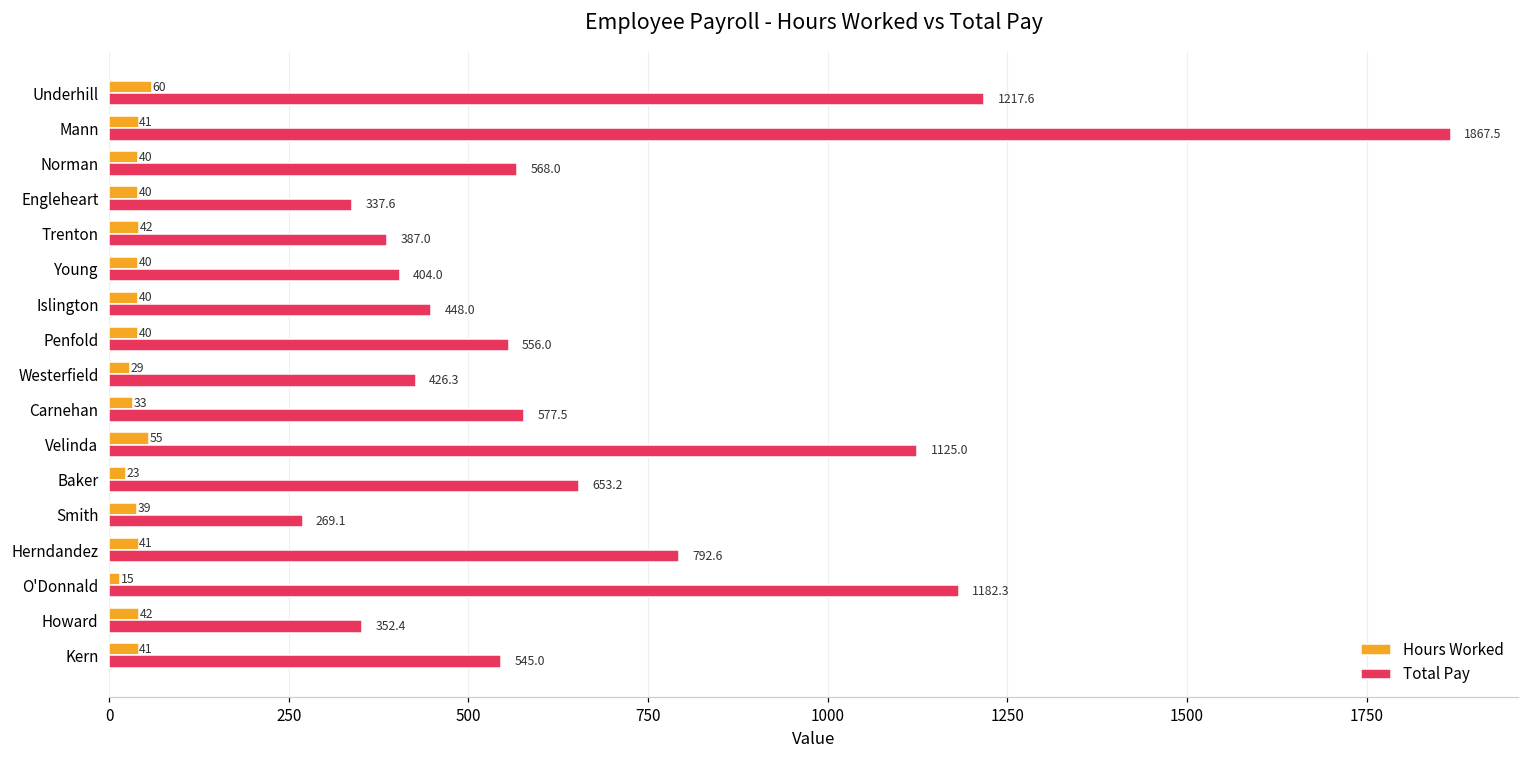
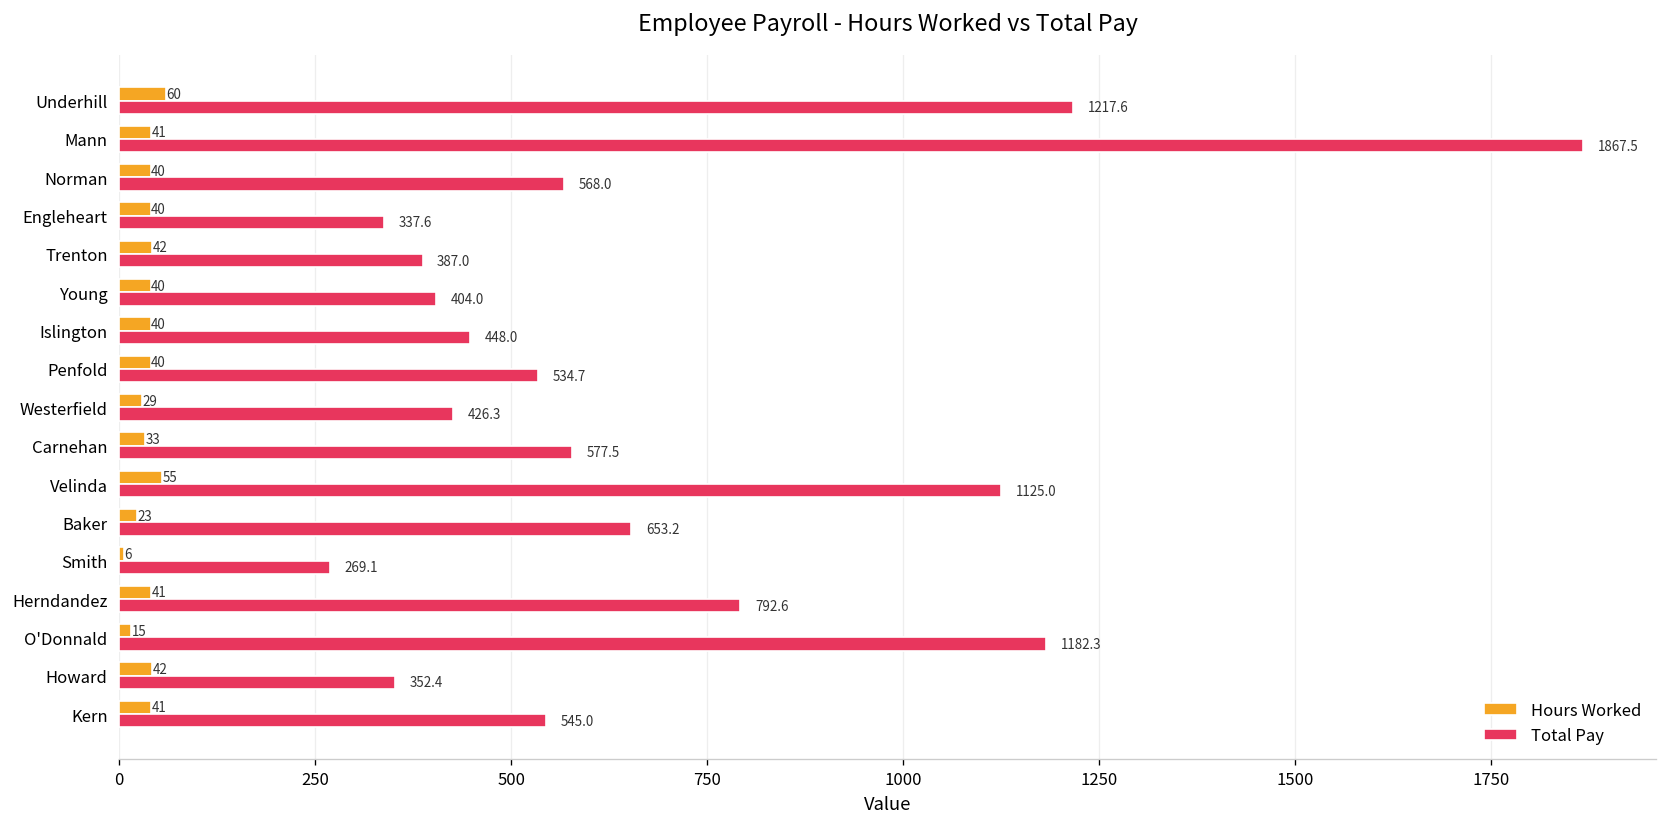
  {
    "Hours Worked": {
      "Underhill": 60,
      "Mann": 41,
      "Norman": 40,
      "Engleheart": 40,
      "Trenton": 42,
      "Young": 40,
      "Islington": 40,
      "Penfold": 40,
      "Westerfield": 29,
      "Carnehan": 33,
      "Velinda": 55,
      "Baker": 23,
-     "Smith": 39,
+     "Smith": 6,
      "Herndandez": 41,
      "O'Donnald": 15,
      "Howard": 42,
      "Kern": 41
    },
    "Total Pay": {
      "Underhill": 1217.6,
      "Mann": 1867.5,
      "Norman": 568.0,
      "Engleheart": 337.6,
      "Trenton": 387.0,
      "Young": 404.0,
      "Islington": 448.0,
-     "Penfold": 556.0,
+     "Penfold": 534.7,
      "Westerfield": 426.3,
      "Carnehan": 577.5,
      "Velinda": 1125.0,
      "Baker": 653.2,
      "Smith": 269.1,
      "Herndandez": 792.6,
      "O'Donnald": 1182.3,
      "Howard": 352.4,
      "Kern": 545.0
    }
  }
